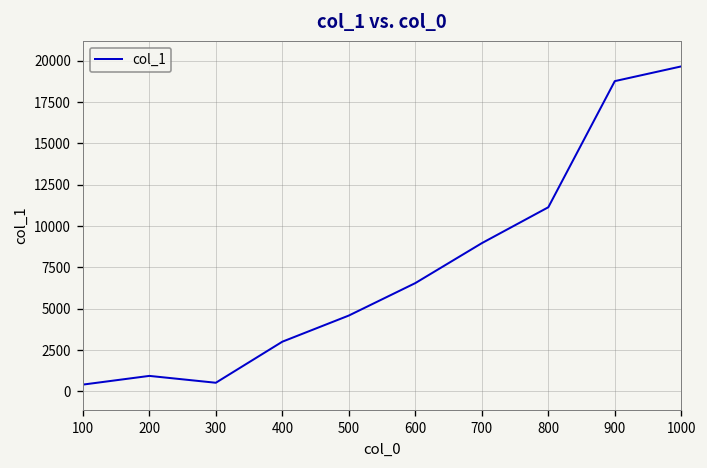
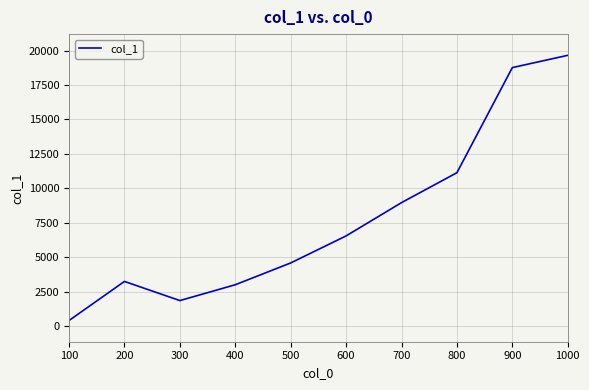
  {
    "100": 400,
-   "200": 900,
-   "300": 500,
+   "200": 3200,
+   "300": 1900,
    "400": 3000,
    "500": 4600,
    "600": 6500,
    "700": 9000,
    "800": 11100,
    "900": 18800,
    "1000": 19700
  }
